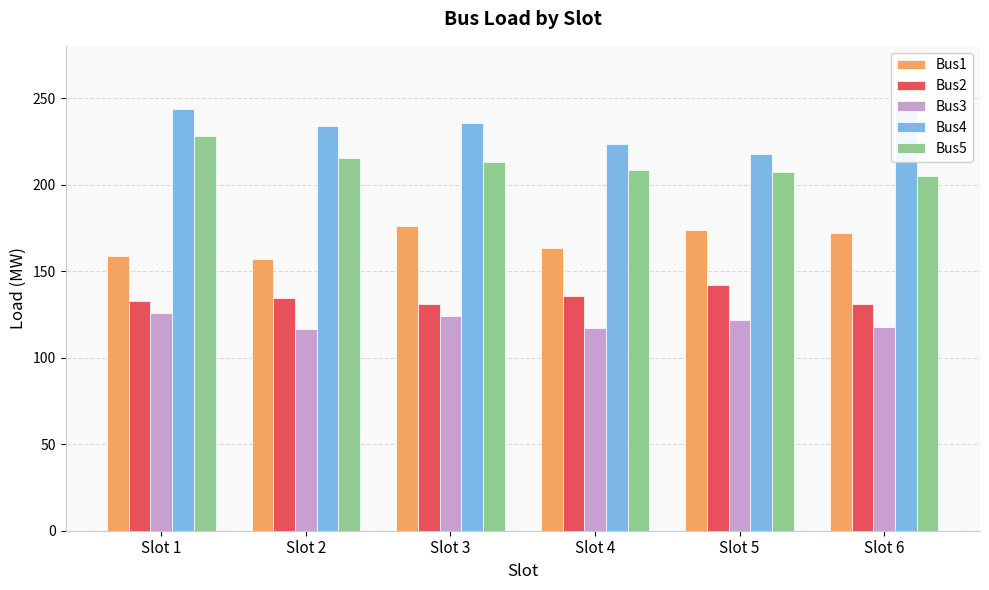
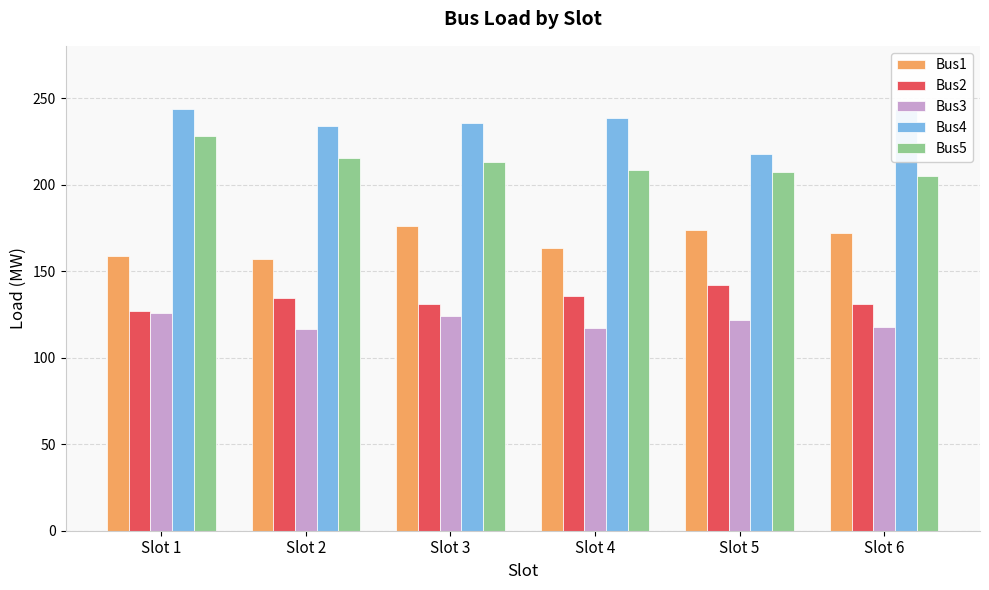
  {
    "Bus1": {
      "Slot 1": 159,
      "Slot 2": 157,
      "Slot 3": 176,
      "Slot 4": 164,
      "Slot 5": 174,
      "Slot 6": 172
    },
    "Bus2": {
-     "Slot 1": 133,
+     "Slot 1": 127,
      "Slot 2": 134,
      "Slot 3": 131,
      "Slot 4": 136,
      "Slot 5": 142,
      "Slot 6": 131
    },
    "Bus3": {
      "Slot 1": 126,
      "Slot 2": 117,
      "Slot 3": 124,
      "Slot 4": 117,
      "Slot 5": 122,
      "Slot 6": 118
    },
    "Bus4": {
      "Slot 1": 244,
      "Slot 2": 234,
      "Slot 3": 236,
-     "Slot 4": 224,
+     "Slot 4": 239,
      "Slot 5": 218
    },
    "Bus5": {
      "Slot 1": 228,
      "Slot 2": 215,
      "Slot 3": 213,
      "Slot 4": 209,
      "Slot 5": 208,
      "Slot 6": 205
    }
  }
